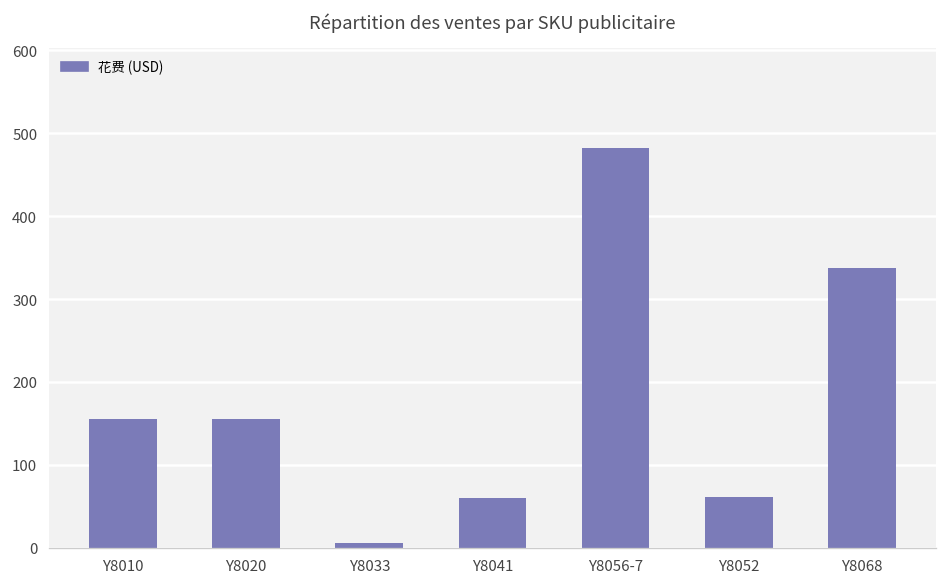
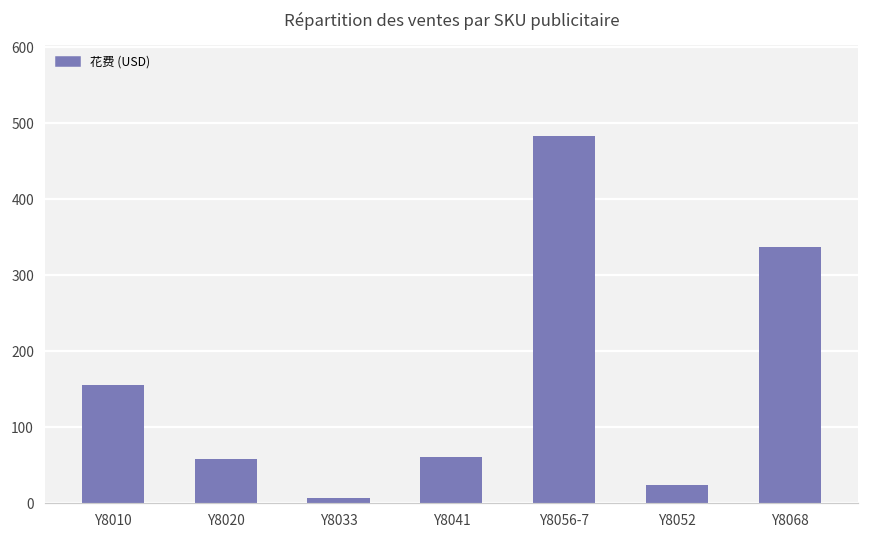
  {
    "Y8010": 160,
-   "Y8020": 160,
+   "Y8020": 60,
    "Y8033": 10,
    "Y8041": 60,
    "Y8056-7": 480,
-   "Y8052": 60,
+   "Y8052": 20,
    "Y8068": 340
  }
